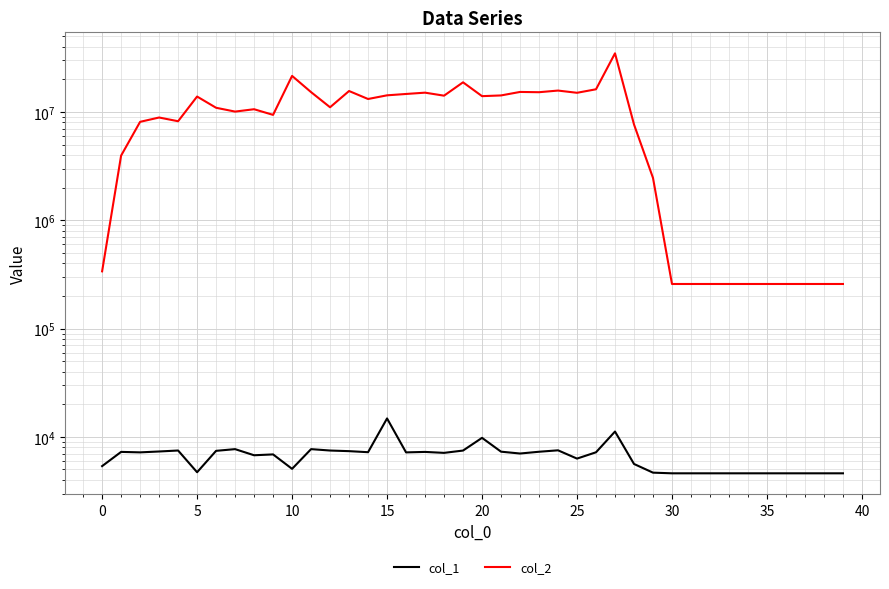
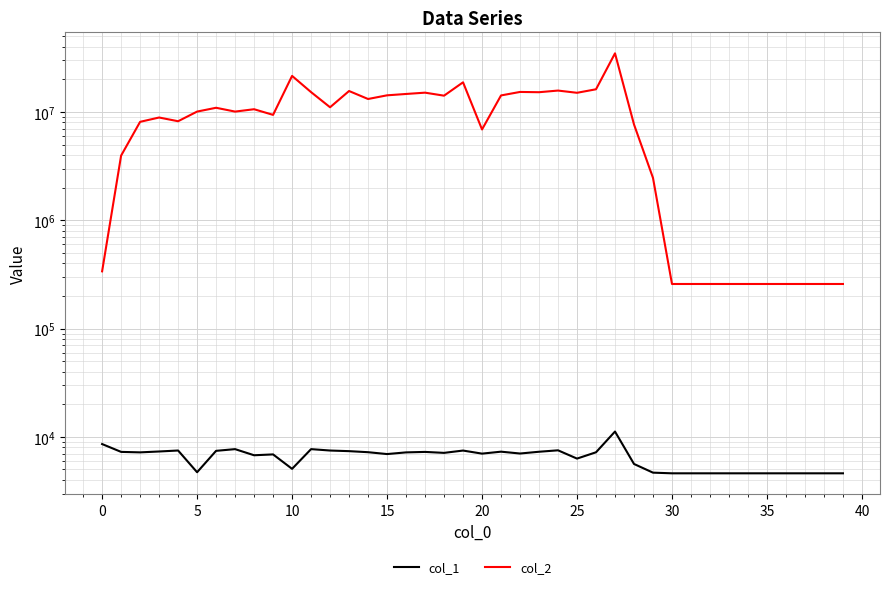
  {
    "col_1": {
-     "0": 5000,
+     "0": 9000,
      "5": 5000,
      "10": 5000,
-     "15": 15000,
-     "20": 10000,
+     "15": 7000,
+     "20": 7000,
      "25": 6000,
      "30": 4600,
      "35": 4600
    },
    "col_2": {
      "0": 340000,
-     "5": 14000000,
+     "5": 10000000,
      "10": 22000000,
      "15": 14000000,
-     "20": 14000000,
+     "20": 7000000,
      "25": 15000000,
      "30": 260000,
      "35": 260000
    }
  }
